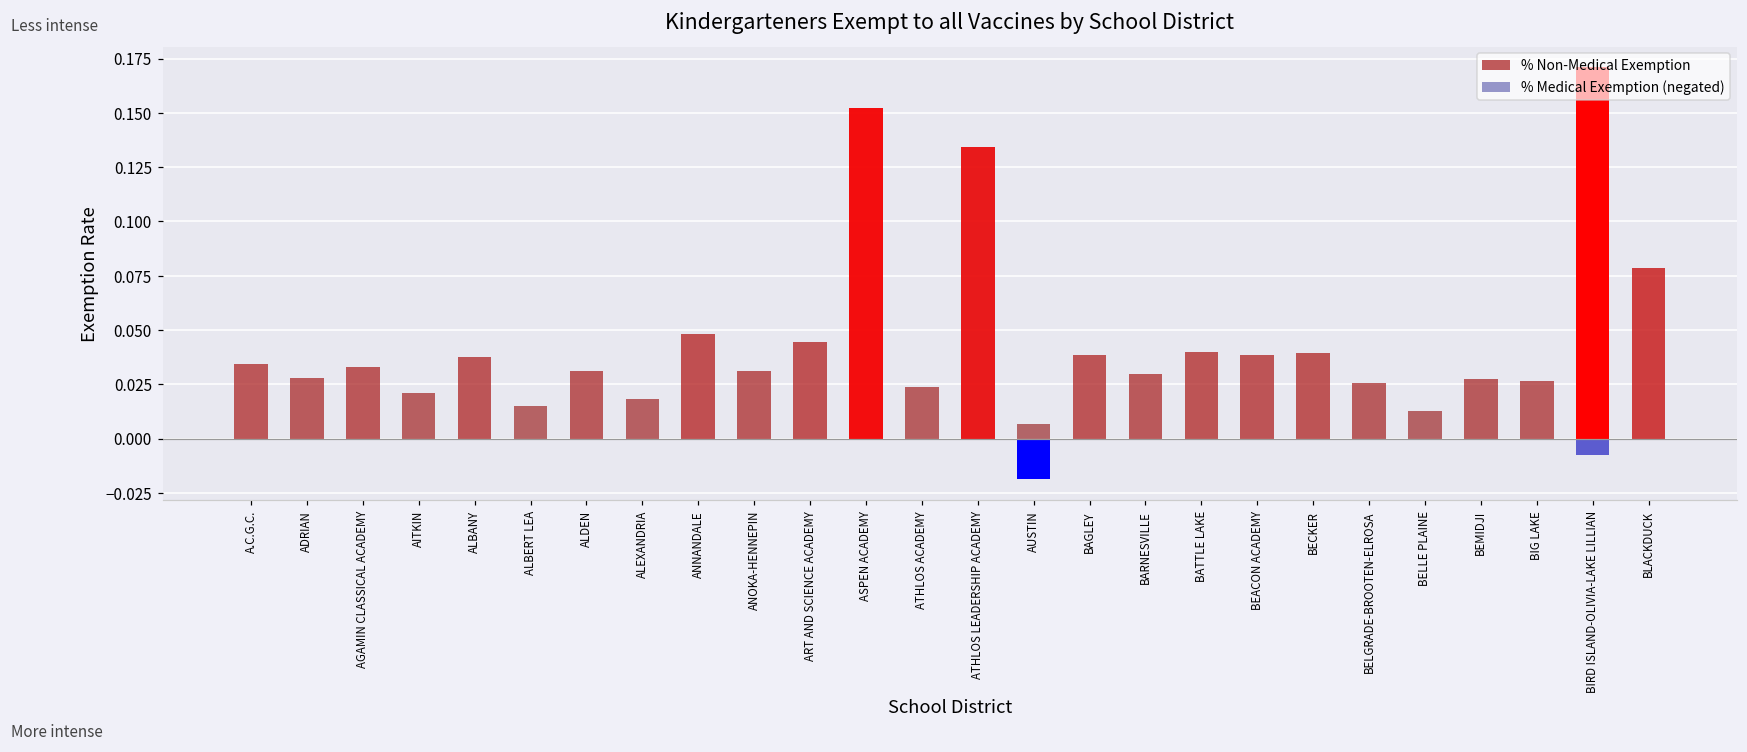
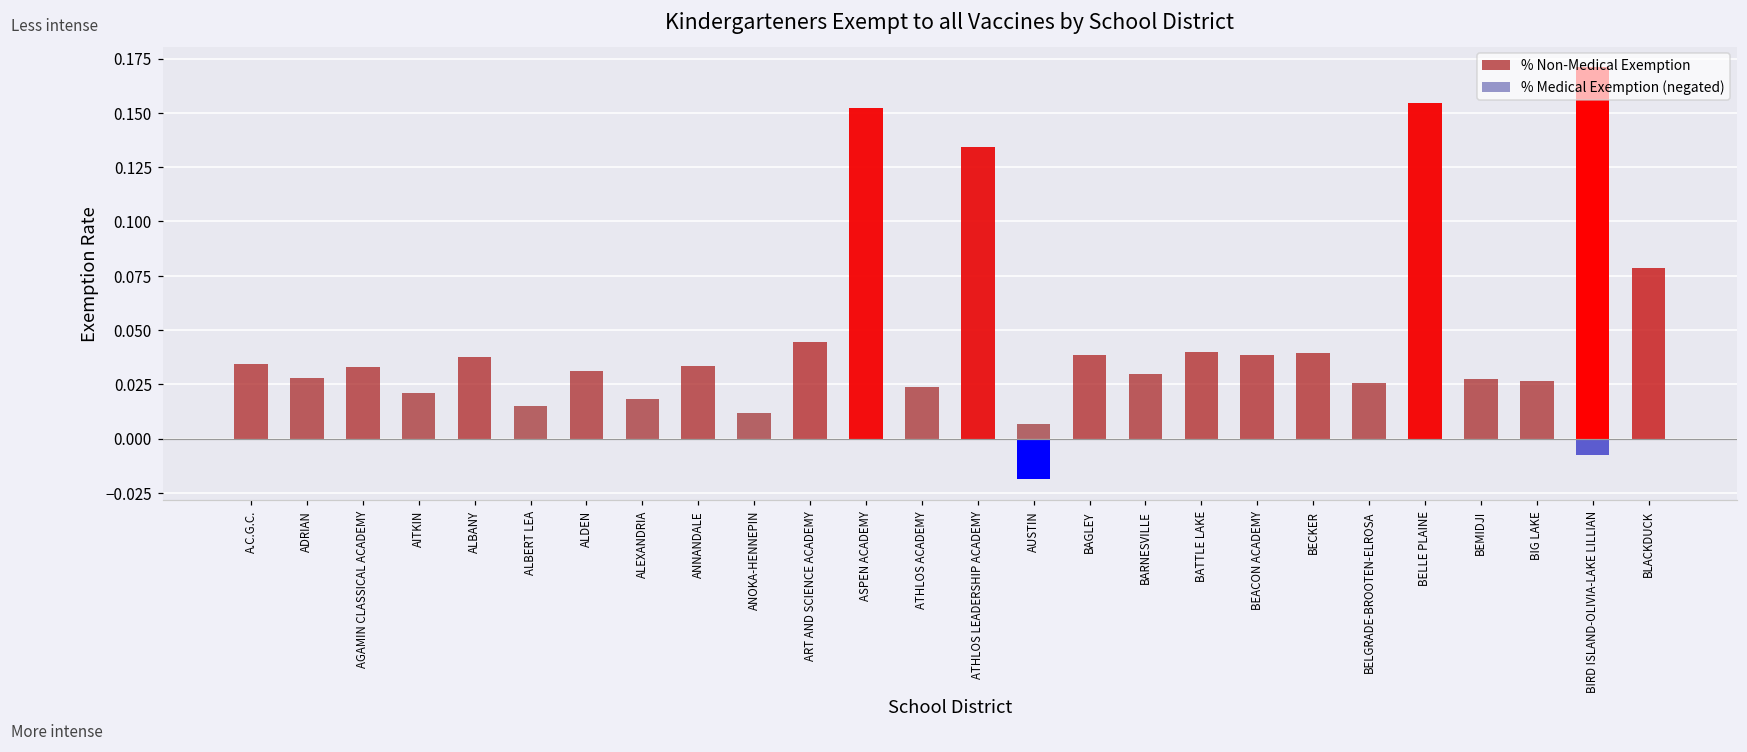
  {
    "% Non-Medical Exemption": {
      "A.C.G.C.": 0.034,
      "ADRIAN": 0.028,
      "AGAMIN CLASSICAL ACADEMY": 0.033,
      "AITKIN": 0.021,
      "ALBANY": 0.038,
      "ALBERT LEA": 0.015,
      "ALDEN": 0.031,
      "ALEXANDRIA": 0.018,
-     "ANNANDALE": 0.048,
-     "ANOKA-HENNEPIN": 0.031,
+     "ANNANDALE": 0.034,
+     "ANOKA-HENNEPIN": 0.012,
      "ART AND SCIENCE ACADEMY": 0.044,
      "ASPEN ACADEMY": 0.152,
      "ATHLOS ACADEMY": 0.024,
      "ATHLOS LEADERSHIP ACADEMY": 0.134,
      "AUSTIN": 0.007,
      "BAGLEY": 0.038,
      "BARNESVILLE": 0.030,
      "BATTLE LAKE": 0.040,
      "BEACON ACADEMY": 0.038,
      "BECKER": 0.039,
      "BELGRADE-BROOTEN-ELROSA": 0.026,
-     "BELLE PLAINE": 0.013,
+     "BELLE PLAINE": 0.155,
      "BEMIDJI": 0.027,
      "BIG LAKE": 0.027,
      "BLACKDUCK": 0.078
    },
    "% Medical Exemption (negated)": {
      "A.C.G.C.": 0.000,
      "ADRIAN": 0.000,
      "AGAMIN CLASSICAL ACADEMY": 0.000,
      "AITKIN": 0.000,
      "ALBANY": 0.000,
      "ALBERT LEA": 0.000,
      "ALDEN": 0.000,
      "ALEXANDRIA": 0.000,
      "ANNANDALE": 0.000,
      "ANOKA-HENNEPIN": 0.000,
      "ART AND SCIENCE ACADEMY": 0.000,
      "ASPEN ACADEMY": 0.000,
      "ATHLOS ACADEMY": 0.000,
      "ATHLOS LEADERSHIP ACADEMY": 0.000,
      "AUSTIN": -0.019,
      "BAGLEY": 0.000,
      "BARNESVILLE": 0.000,
      "BATTLE LAKE": 0.000,
      "BEACON ACADEMY": 0.000,
      "BECKER": 0.000,
      "BELGRADE-BROOTEN-ELROSA": 0.000,
      "BELLE PLAINE": 0.000,
      "BEMIDJI": 0.000,
      "BIG LAKE": 0.000,
      "BIRD ISLAND-OLIVIA-LAKE LILLIAN": -0.007,
      "BLACKDUCK": 0.000
    }
  }
